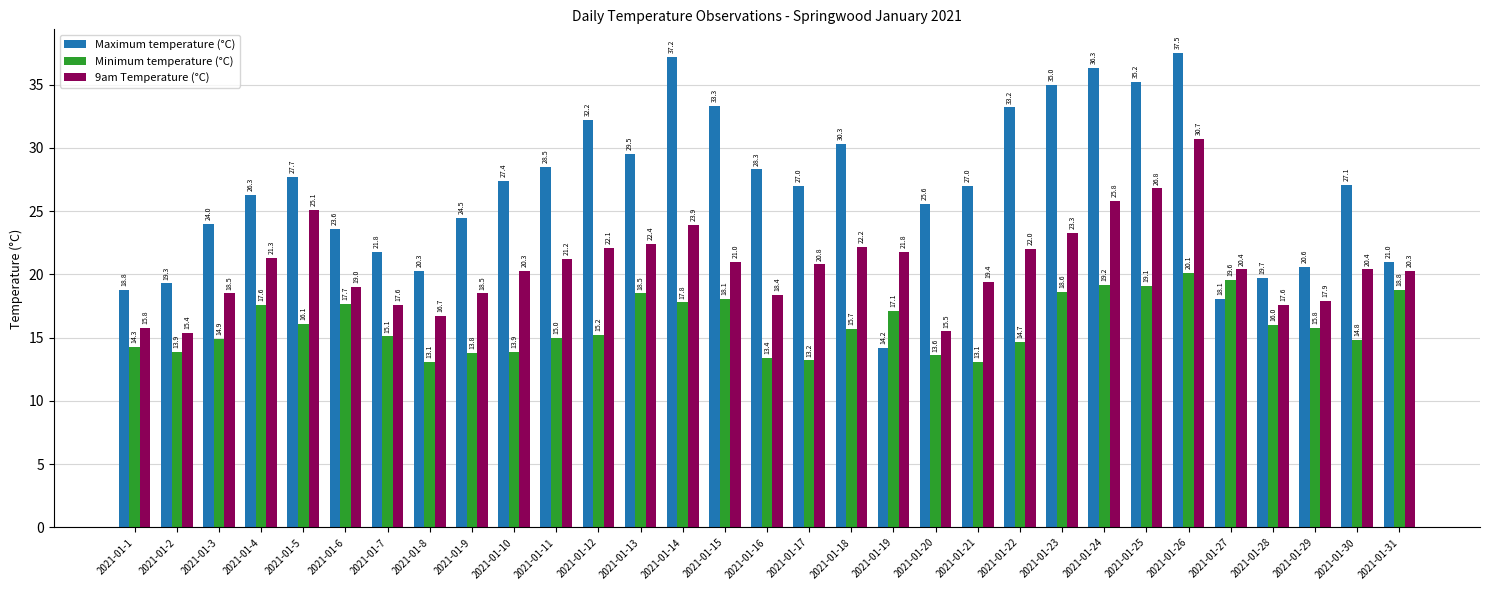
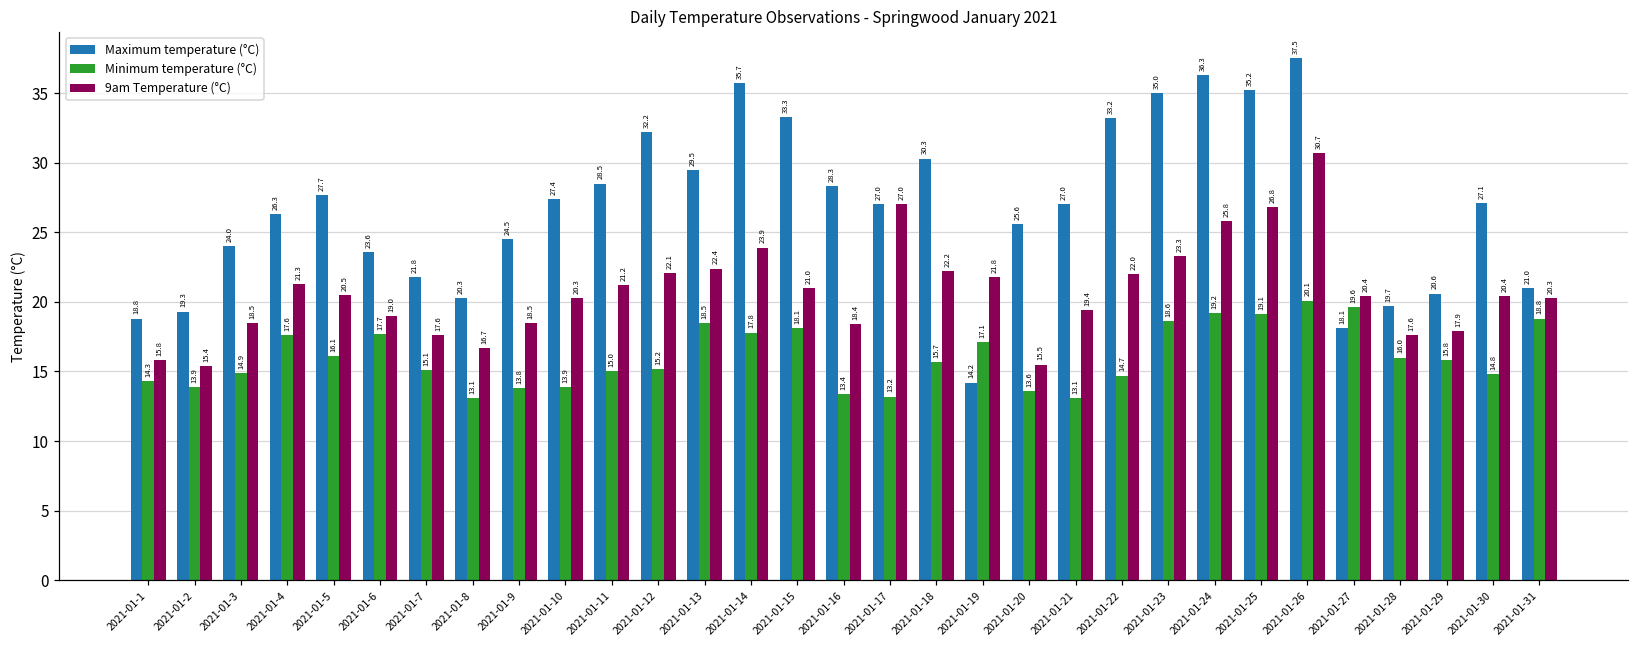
  {
    "Maximum temperature (°C)": {
      "2021-01-1": 18.8,
      "2021-01-2": 19.3,
      "2021-01-3": 24.0,
      "2021-01-4": 26.3,
      "2021-01-5": 27.7,
      "2021-01-6": 23.6,
      "2021-01-7": 21.8,
      "2021-01-8": 20.3,
      "2021-01-9": 24.5,
      "2021-01-10": 27.4,
      "2021-01-11": 28.5,
      "2021-01-12": 32.2,
      "2021-01-13": 29.5,
-     "2021-01-14": 37.2,
+     "2021-01-14": 35.7,
      "2021-01-15": 33.3,
      "2021-01-16": 28.3,
      "2021-01-17": 27.0,
      "2021-01-18": 30.3,
      "2021-01-19": 14.2,
      "2021-01-20": 25.6,
      "2021-01-21": 27.0,
      "2021-01-22": 33.2,
      "2021-01-23": 35.0,
      "2021-01-24": 36.3,
      "2021-01-25": 35.2,
      "2021-01-26": 37.5,
      "2021-01-27": 18.1,
      "2021-01-28": 19.7,
      "2021-01-29": 20.6,
      "2021-01-30": 27.1,
      "2021-01-31": 21.0
    },
    "Minimum temperature (°C)": {
      "2021-01-1": 14.3,
      "2021-01-2": 13.9,
      "2021-01-3": 14.9,
      "2021-01-4": 17.6,
      "2021-01-5": 16.1,
      "2021-01-6": 17.7,
      "2021-01-7": 15.1,
      "2021-01-8": 13.1,
      "2021-01-9": 13.8,
      "2021-01-10": 13.9,
      "2021-01-11": 15.0,
      "2021-01-12": 15.2,
      "2021-01-13": 18.5,
      "2021-01-14": 17.8,
      "2021-01-15": 18.1,
      "2021-01-16": 13.4,
      "2021-01-17": 13.2,
      "2021-01-18": 15.7,
      "2021-01-19": 17.1,
      "2021-01-20": 13.6,
      "2021-01-21": 13.1,
      "2021-01-22": 14.7,
      "2021-01-23": 18.6,
      "2021-01-24": 19.2,
      "2021-01-25": 19.1,
      "2021-01-26": 20.1,
      "2021-01-27": 19.6,
      "2021-01-28": 16.0,
      "2021-01-29": 15.8,
      "2021-01-30": 14.8,
      "2021-01-31": 18.8
    },
    "9am Temperature (°C)": {
      "2021-01-1": 15.8,
      "2021-01-2": 15.4,
      "2021-01-3": 18.5,
      "2021-01-4": 21.3,
-     "2021-01-5": 25.1,
+     "2021-01-5": 20.5,
      "2021-01-6": 19.0,
      "2021-01-7": 17.6,
      "2021-01-8": 16.7,
      "2021-01-9": 18.5,
      "2021-01-10": 20.3,
      "2021-01-11": 21.2,
      "2021-01-12": 22.1,
      "2021-01-13": 22.4,
      "2021-01-14": 23.9,
      "2021-01-15": 21.0,
      "2021-01-16": 18.4,
-     "2021-01-17": 20.8,
+     "2021-01-17": 27.0,
      "2021-01-18": 22.2,
      "2021-01-19": 21.8,
      "2021-01-20": 15.5,
      "2021-01-21": 19.4,
      "2021-01-22": 22.0,
      "2021-01-23": 23.3,
      "2021-01-24": 25.8,
      "2021-01-25": 26.8,
      "2021-01-26": 30.7,
      "2021-01-27": 20.4,
      "2021-01-28": 17.6,
      "2021-01-29": 17.9,
      "2021-01-30": 20.4,
      "2021-01-31": 20.3
    }
  }
